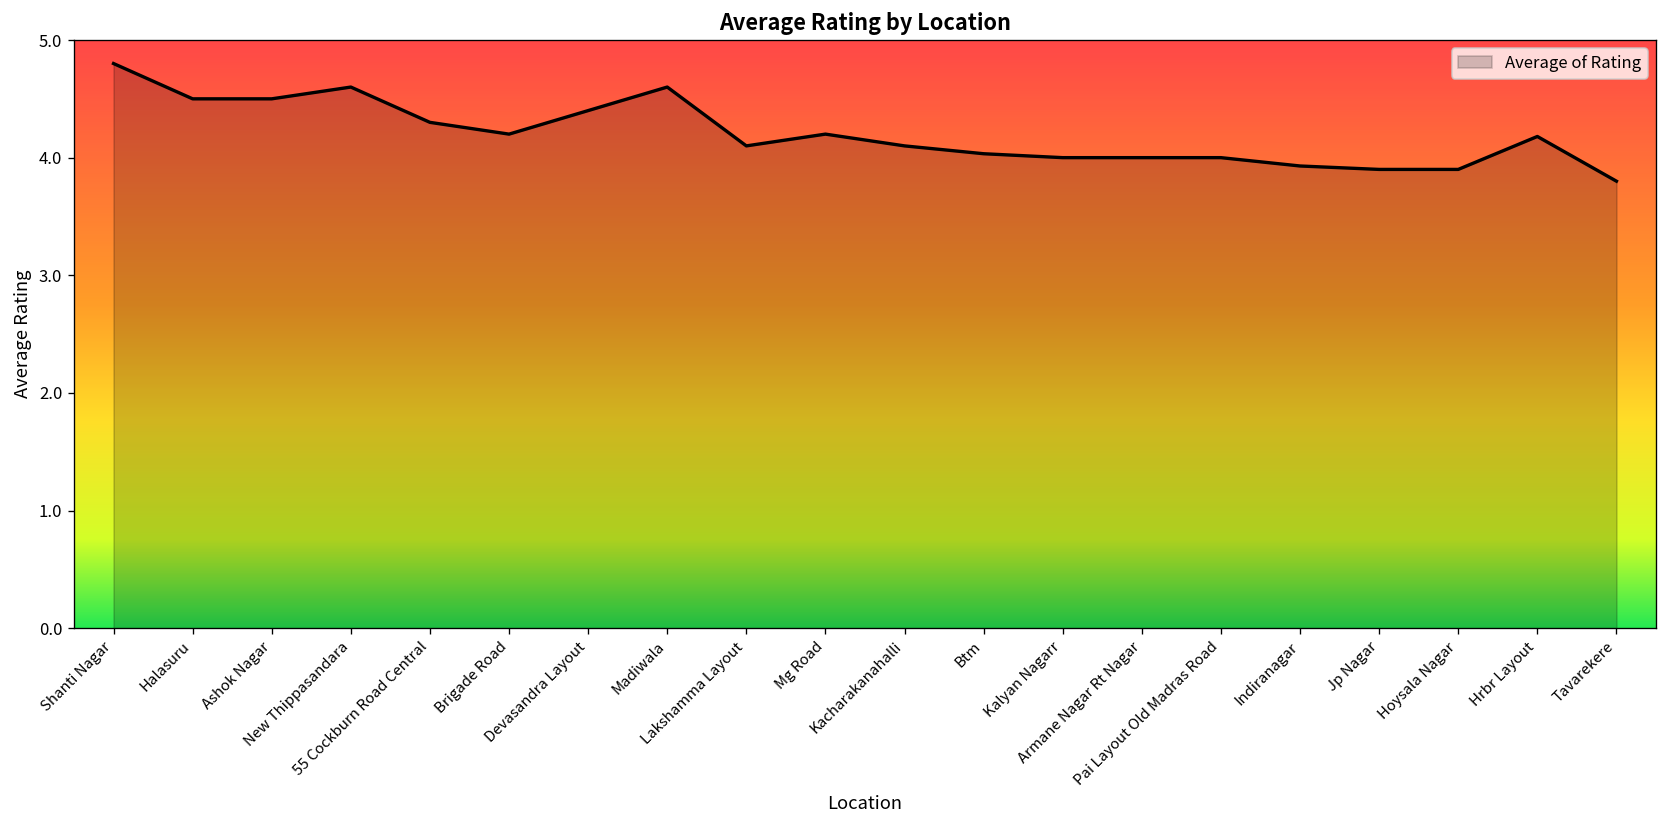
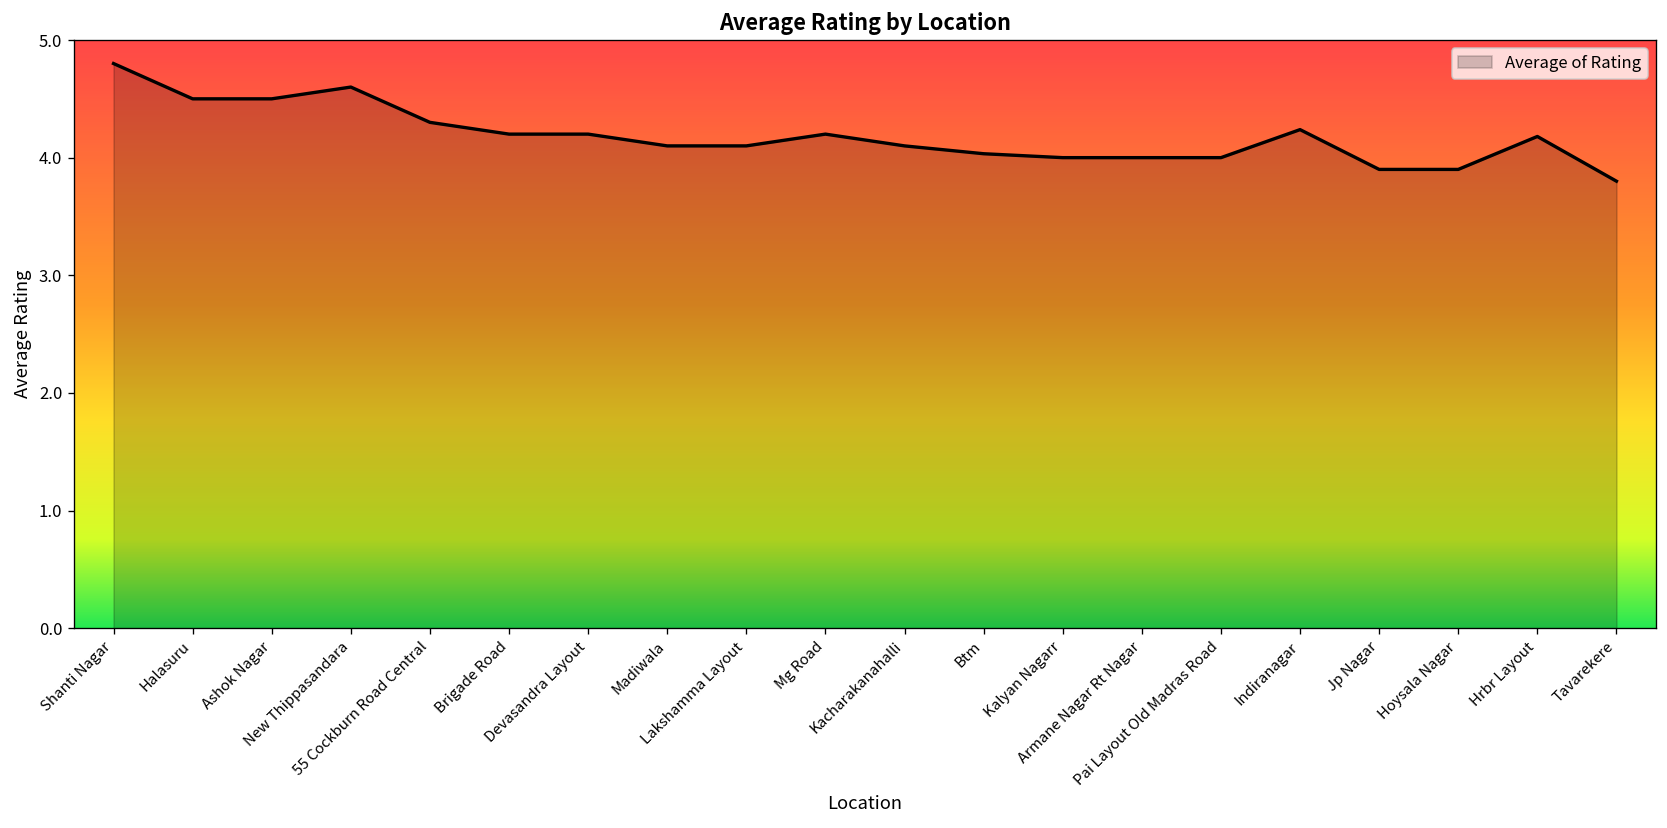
  {
    "Shanti Nagar": 4.8,
    "Halasuru": 4.5,
    "Ashok Nagar": 4.5,
    "New Thippasandara": 4.6,
    "55 Cockburn Road Central": 4.3,
    "Brigade Road": 4.2,
-   "Devasandra Layout": 4.4,
-   "Madiwala": 4.6,
+   "Devasandra Layout": 4.2,
+   "Madiwala": 4.1,
    "Lakshamma Layout": 4.1,
    "Mg Road": 4.2,
    "Kacharakanahalli": 4.1,
    "Btm": 4.0,
    "Kalyan Nagarr": 4.0,
    "Armane Nagar Rt Nagar": 4.0,
    "Pai Layout Old Madras Road": 4.0,
-   "Indiranagar": 3.9,
+   "Indiranagar": 4.2,
    "Jp Nagar": 3.9,
    "Hoysala Nagar": 3.9,
    "Hrbr Layout": 4.2,
    "Tavarekere": 3.8
  }
